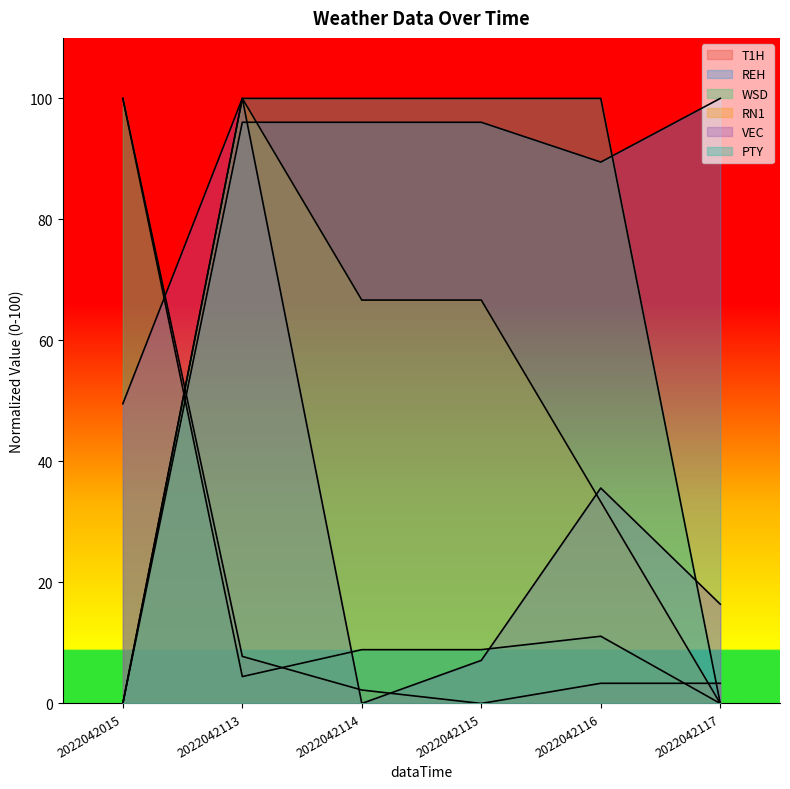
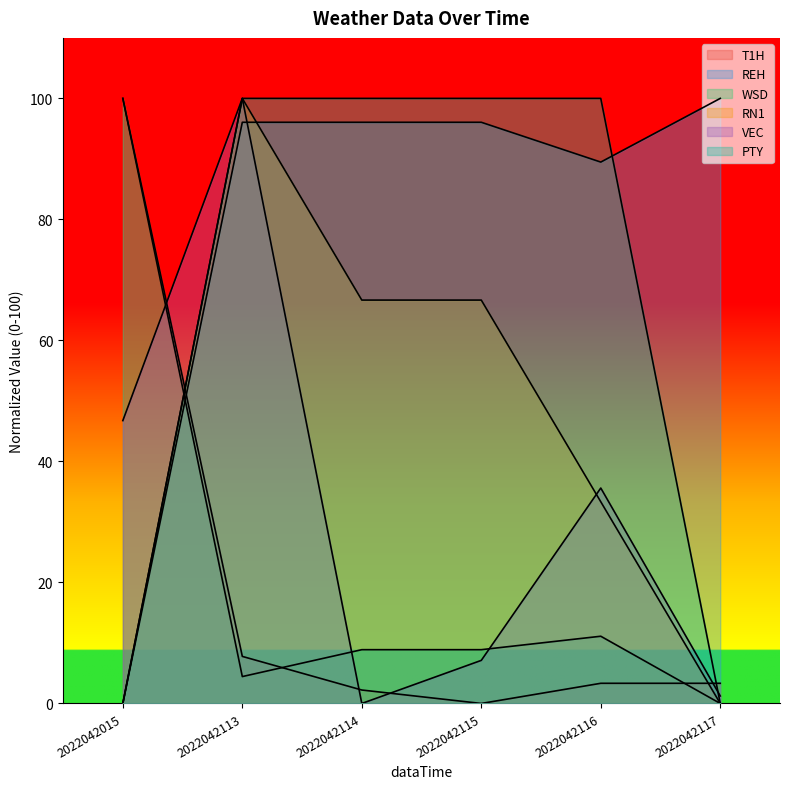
  {
    "VEC": {
-     "2022042015": 50,
+     "2022042015": 47,
      "2022042114": 0,
      "2022042115": 7,
      "2022042116": 36,
-     "2022042117": 16
+     "2022042117": 1
    }
  }
